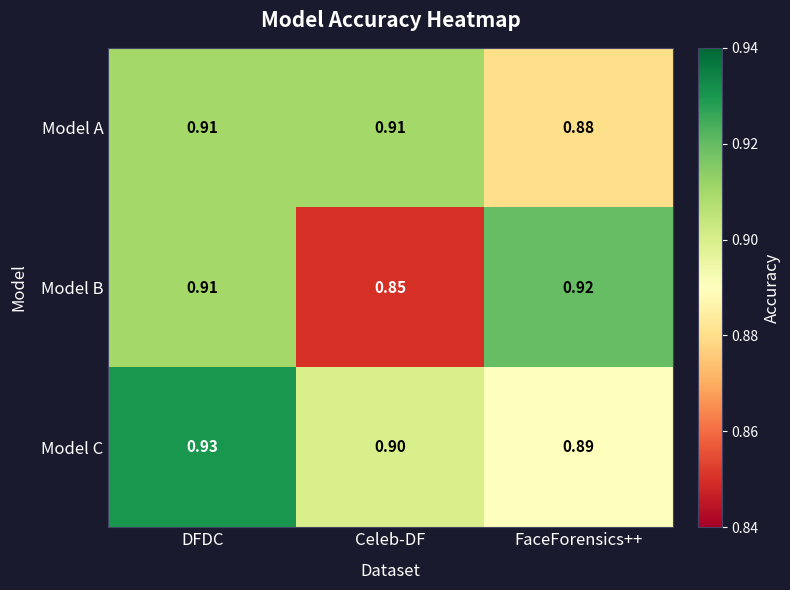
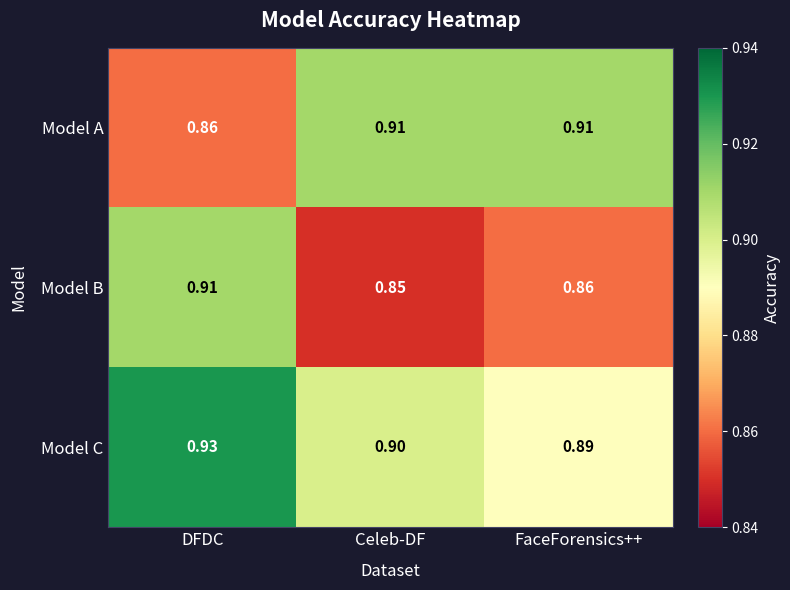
  {
    "Model A": {
-     "DFDC": 0.91,
+     "DFDC": 0.86,
      "Celeb-DF": 0.91,
-     "FaceForensics++": 0.88
+     "FaceForensics++": 0.91
    },
    "Model B": {
      "DFDC": 0.91,
      "Celeb-DF": 0.85,
-     "FaceForensics++": 0.92
+     "FaceForensics++": 0.86
    },
    "Model C": {
      "DFDC": 0.93,
      "Celeb-DF": 0.90,
      "FaceForensics++": 0.89
    }
  }
